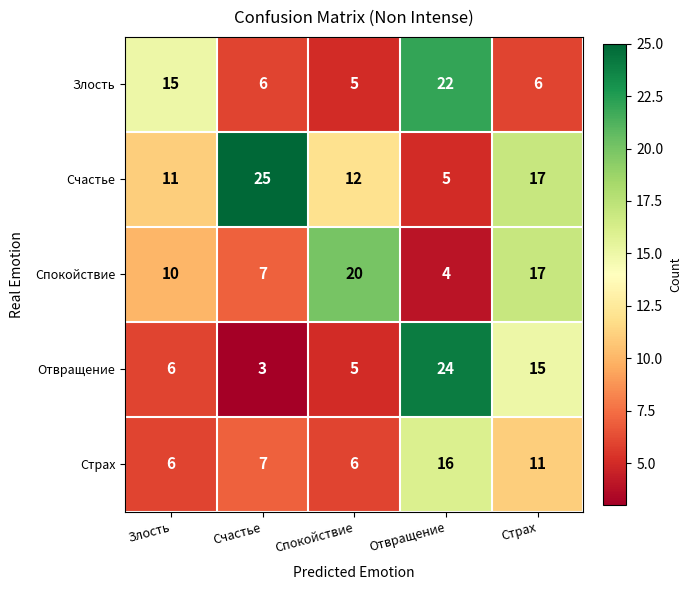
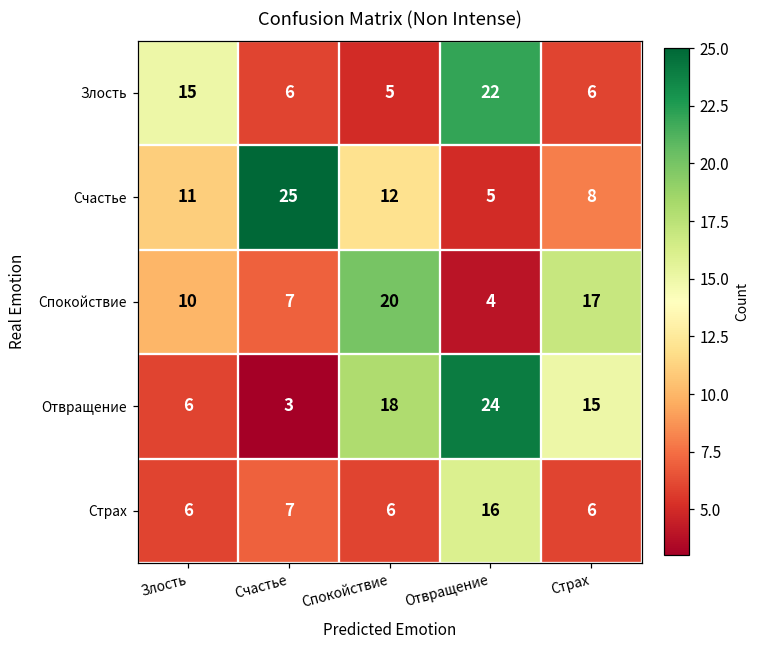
  {
    "Злость": {
      "Злость": 15,
      "Счастье": 6,
      "Спокойствие": 5,
      "Отвращение": 22,
      "Страх": 6
    },
    "Счастье": {
      "Злость": 11,
      "Счастье": 25,
      "Спокойствие": 12,
      "Отвращение": 5,
-     "Страх": 17
+     "Страх": 8
    },
    "Спокойствие": {
      "Злость": 10,
      "Счастье": 7,
      "Спокойствие": 20,
      "Отвращение": 4,
      "Страх": 17
    },
    "Отвращение": {
      "Злость": 6,
      "Счастье": 3,
-     "Спокойствие": 5,
+     "Спокойствие": 18,
      "Отвращение": 24,
      "Страх": 15
    },
    "Страх": {
      "Злость": 6,
      "Счастье": 7,
      "Спокойствие": 6,
      "Отвращение": 16,
-     "Страх": 11
+     "Страх": 6
    }
  }
